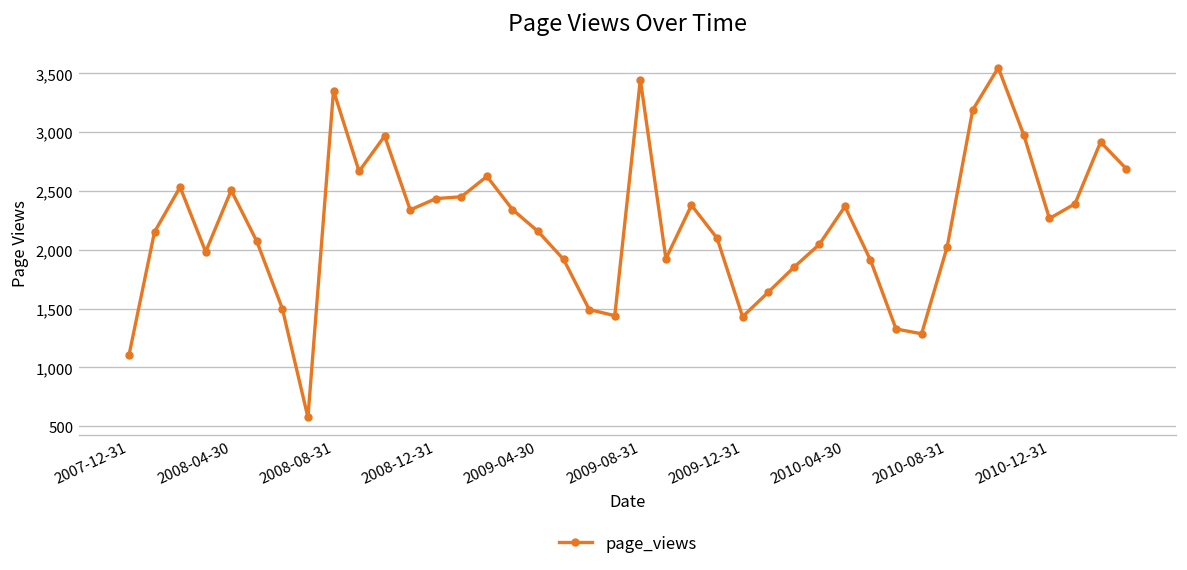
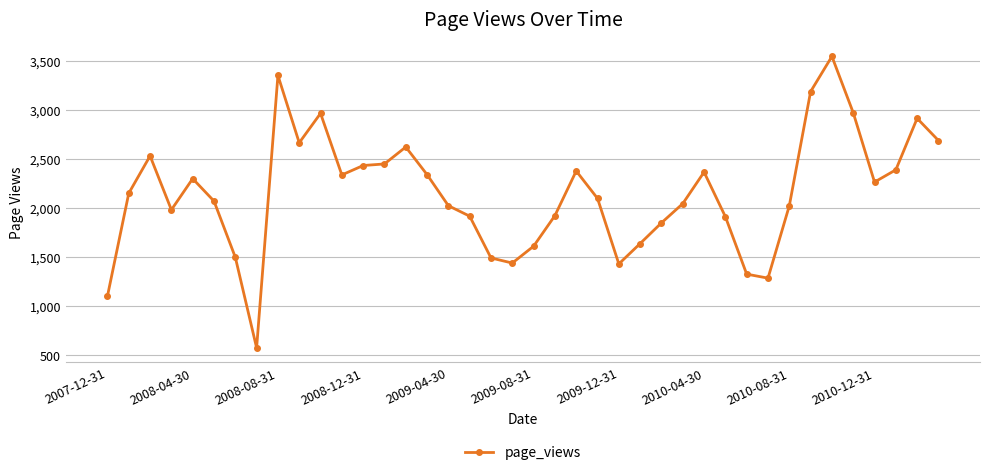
  {
    "2007-12-31": "1,100",
-   "2008-04-30": "2,500",
+   "2008-04-30": "2,300",
    "2008-08-31": "3,400",
    "2008-12-31": "2,400",
-   "2009-04-30": "2,200",
-   "2009-08-31": "3,400",
+   "2009-04-30": "2,000",
+   "2009-08-31": "1,600",
    "2009-12-31": "1,400",
    "2010-04-30": "2,400",
    "2010-08-31": "2,000",
    "2010-12-31": "2,300"
  }
